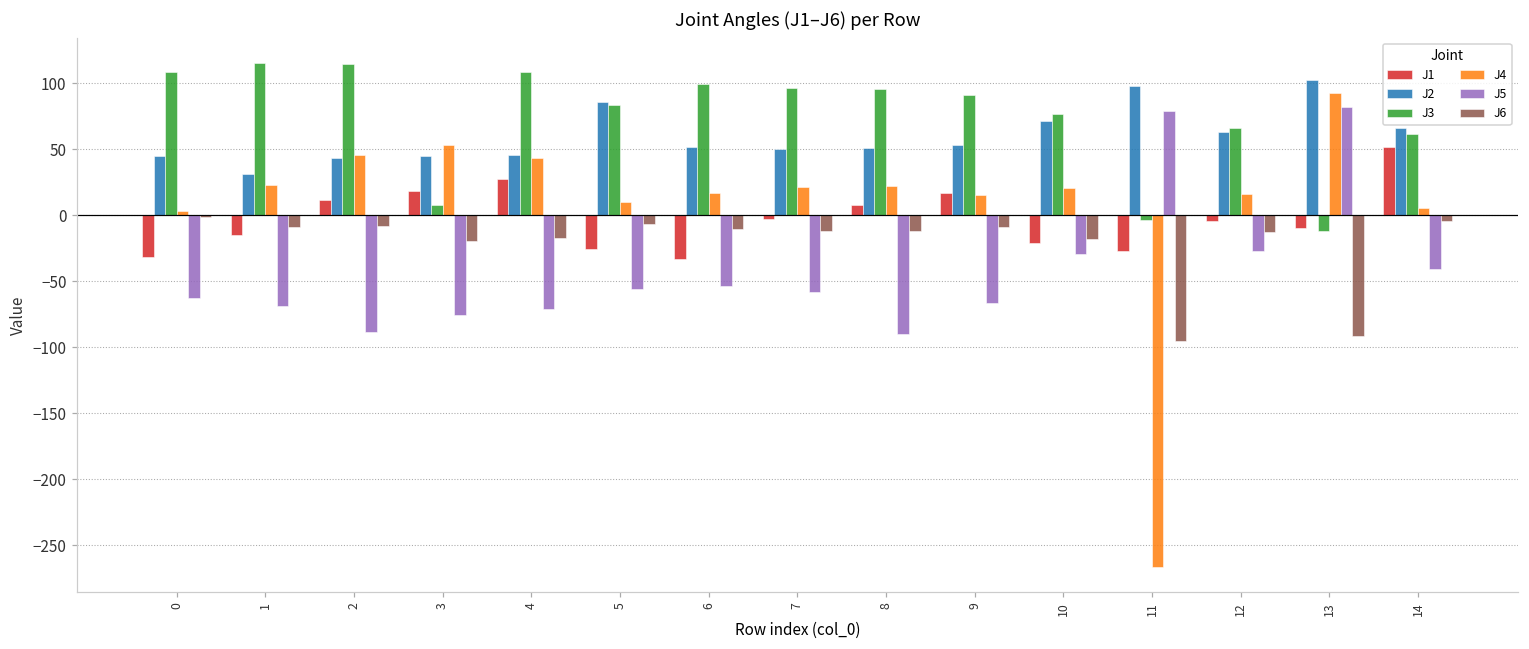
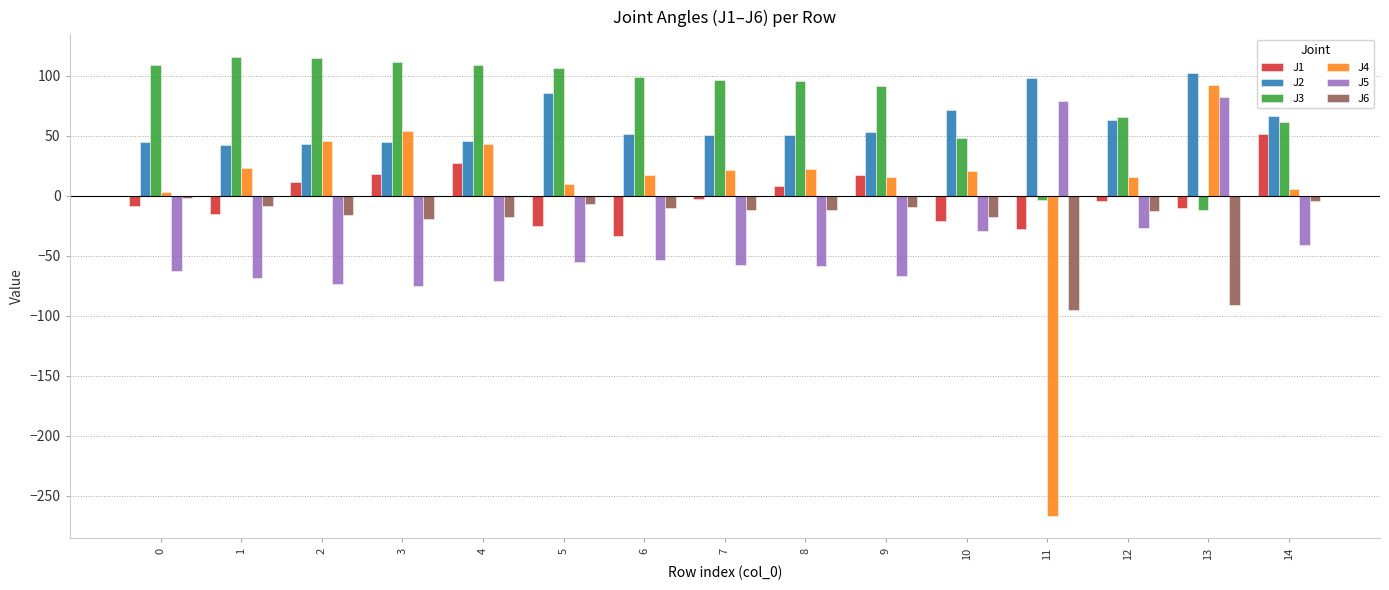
  {
    "J1": {
-     "0": -31,
+     "0": -8,
      "1": -15,
      "2": 12,
      "3": 18,
      "4": 28,
      "5": -25,
      "6": -33,
      "7": -3,
      "8": 8,
      "9": 17,
      "10": -21,
      "11": -27,
      "12": -4,
      "13": -10,
      "14": 51
    },
    "J2": {
      "0": 45,
-     "1": 32,
+     "1": 43,
      "2": 43,
      "3": 45,
      "4": 46,
      "5": 86,
      "6": 52,
      "7": 50,
      "8": 51,
      "9": 53,
      "10": 72,
      "11": 98,
      "12": 63,
      "13": 102,
      "14": 66
    },
    "J3": {
      "0": 109,
      "1": 115,
      "2": 115,
-     "3": 8,
+     "3": 111,
      "4": 109,
-     "5": 84,
+     "5": 106,
      "6": 99,
      "7": 96,
      "8": 95,
      "9": 91,
-     "10": 77,
+     "10": 49,
      "11": -3,
      "12": 66,
      "13": -12,
      "14": 62
    },
    "J4": {
      "0": 3,
      "1": 23,
      "2": 46,
      "3": 54,
      "4": 43,
      "5": 10,
      "6": 17,
      "7": 22,
      "8": 22,
      "9": 16,
      "10": 21,
      "11": -266,
      "12": 16,
      "13": 93,
      "14": 5
    },
    "J5": {
      "0": -63,
      "1": -68,
-     "2": -89,
+     "2": -74,
      "3": -75,
      "4": -71,
      "5": -55,
      "6": -53,
      "7": -58,
-     "8": -90,
+     "8": -58,
      "9": -67,
      "10": -29,
      "11": 79,
      "12": -27,
      "13": 82,
      "14": -41
    },
    "J6": {
      "1": -9,
-     "2": -8,
+     "2": -16,
      "3": -19,
      "4": -17,
      "5": -7,
      "6": -10,
      "7": -12,
      "8": -12,
      "9": -9,
      "10": -18,
      "11": -95,
      "12": -12,
      "13": -91,
      "14": -4
    }
  }
